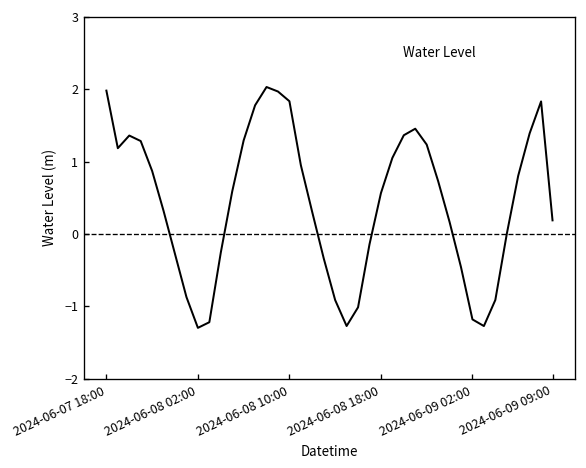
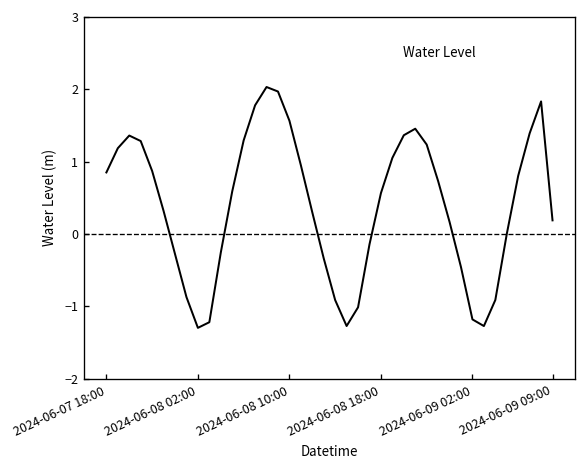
  {
-   "2024-06-07 18:00": 2.0,
+   "2024-06-07 18:00": 0.9,
    "2024-06-08 02:00": -1.3,
-   "2024-06-08 10:00": 1.8,
+   "2024-06-08 10:00": 1.6,
    "2024-06-08 18:00": 0.6,
    "2024-06-09 02:00": -1.2,
    "2024-06-09 09:00": 0.2
  }
